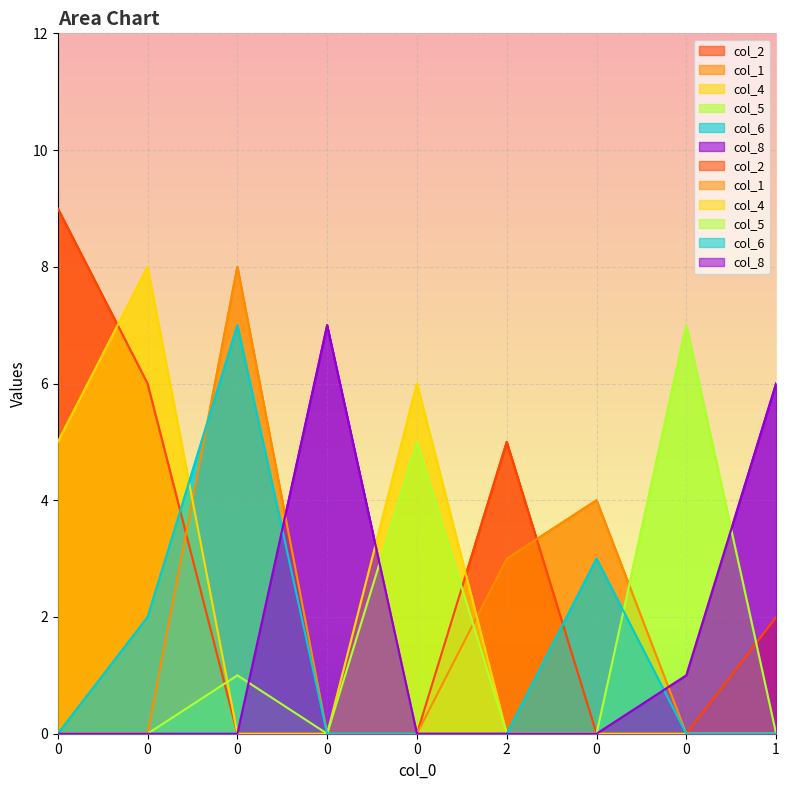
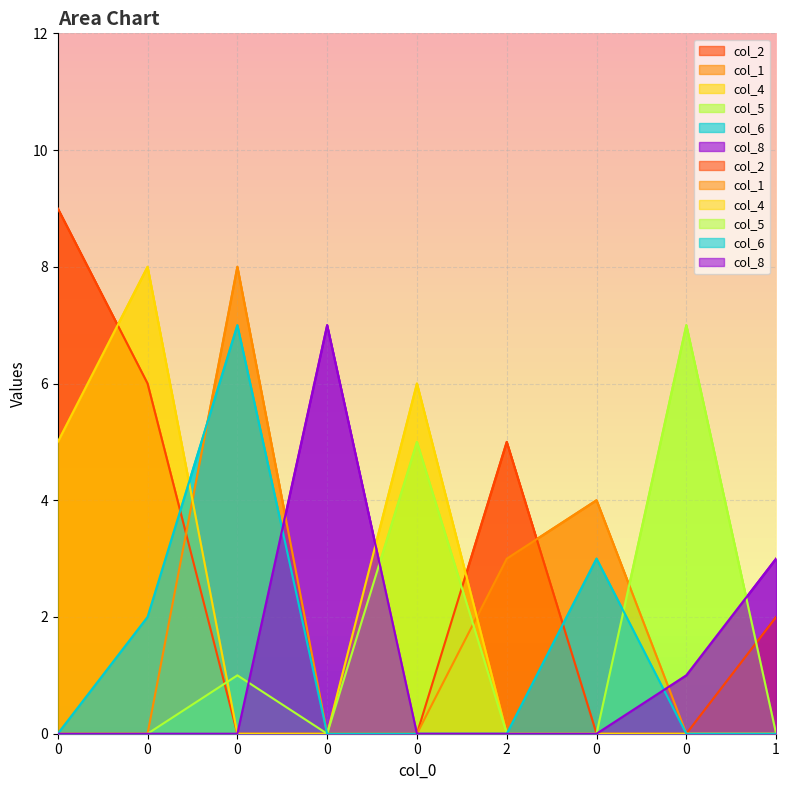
  {
    "col_8": {
-     "1": 6
+     "1": 3
    }
  }
